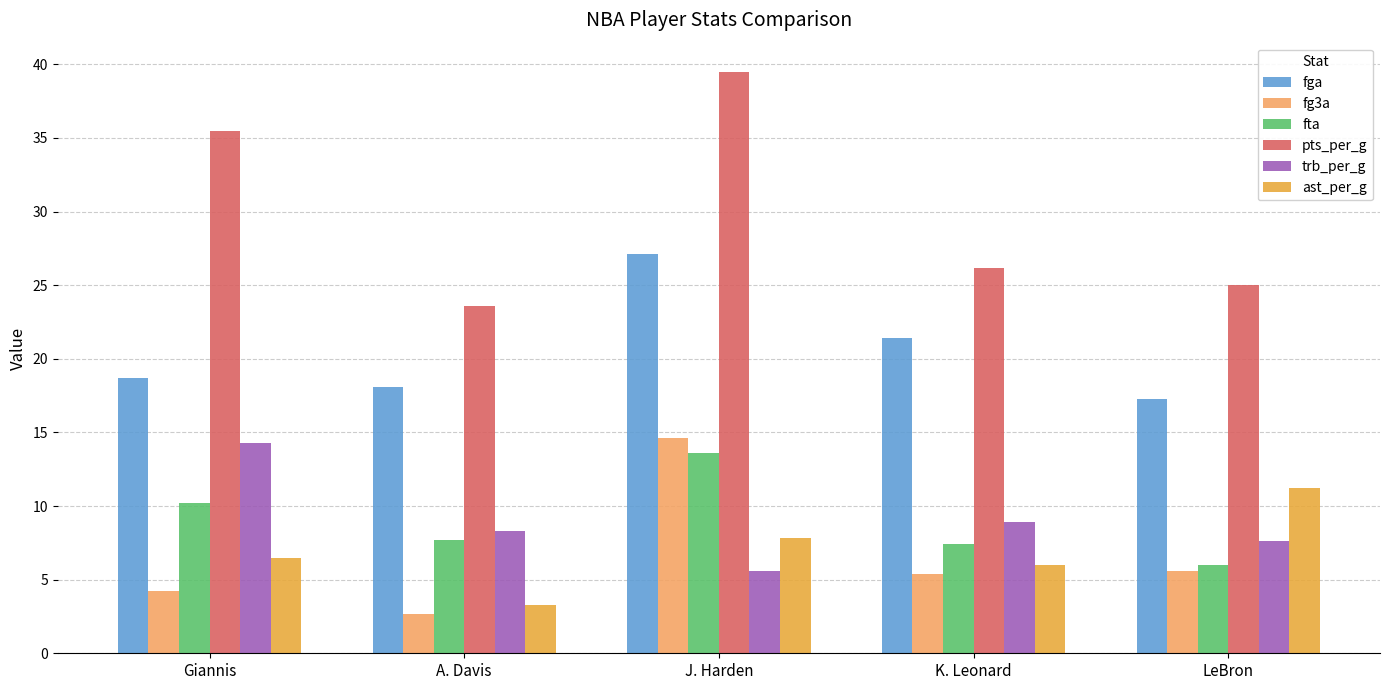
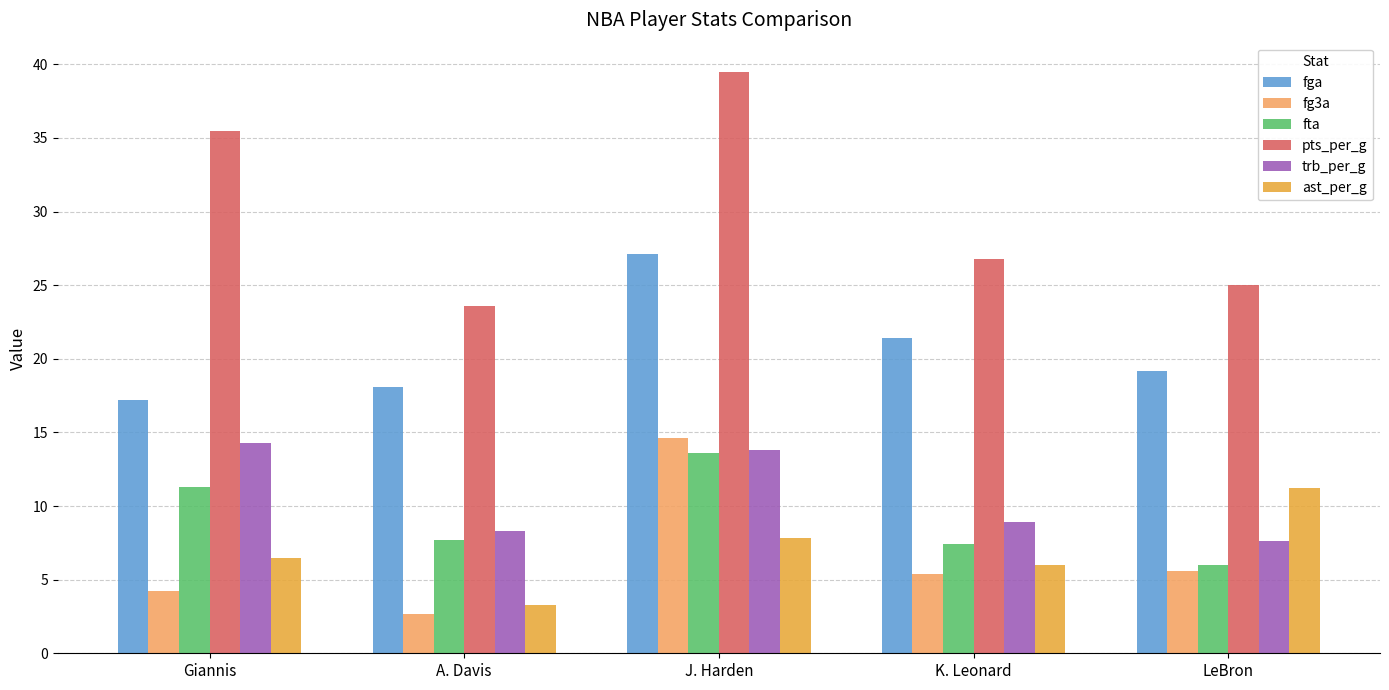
  {
    "fga": {
-     "Giannis": 18.7,
+     "Giannis": 17.2,
      "A. Davis": 18.1,
      "J. Harden": 27.1,
      "K. Leonard": 21.4,
-     "LeBron": 17.3
+     "LeBron": 19.2
    },
    "fta": {
-     "Giannis": 10.2,
+     "Giannis": 11.3,
      "A. Davis": 7.7,
      "J. Harden": 13.6,
      "K. Leonard": 7.4,
      "LeBron": 6.0
    },
    "pts_per_g": {
      "Giannis": 35.5,
      "A. Davis": 23.6,
      "J. Harden": 39.5,
-     "K. Leonard": 26.2,
+     "K. Leonard": 26.8,
      "LeBron": 25.0
    },
    "trb_per_g": {
      "Giannis": 14.3,
      "A. Davis": 8.3,
-     "J. Harden": 5.6,
+     "J. Harden": 13.8,
      "K. Leonard": 8.9,
      "LeBron": 7.6
    }
  }
